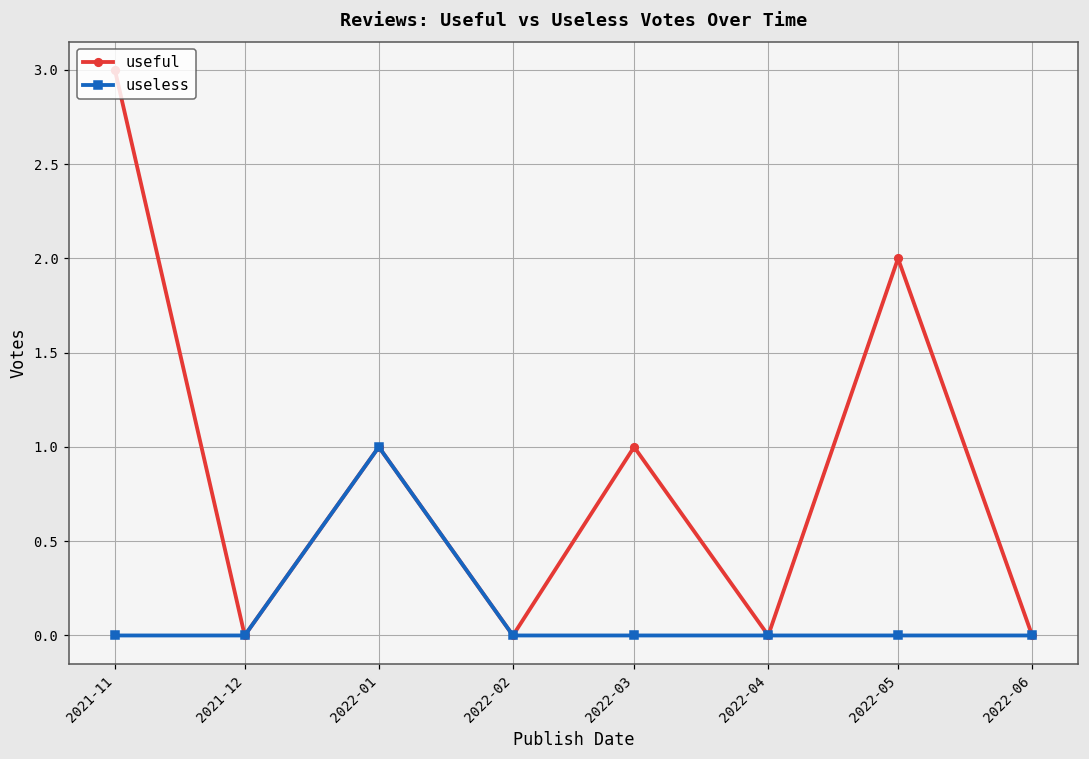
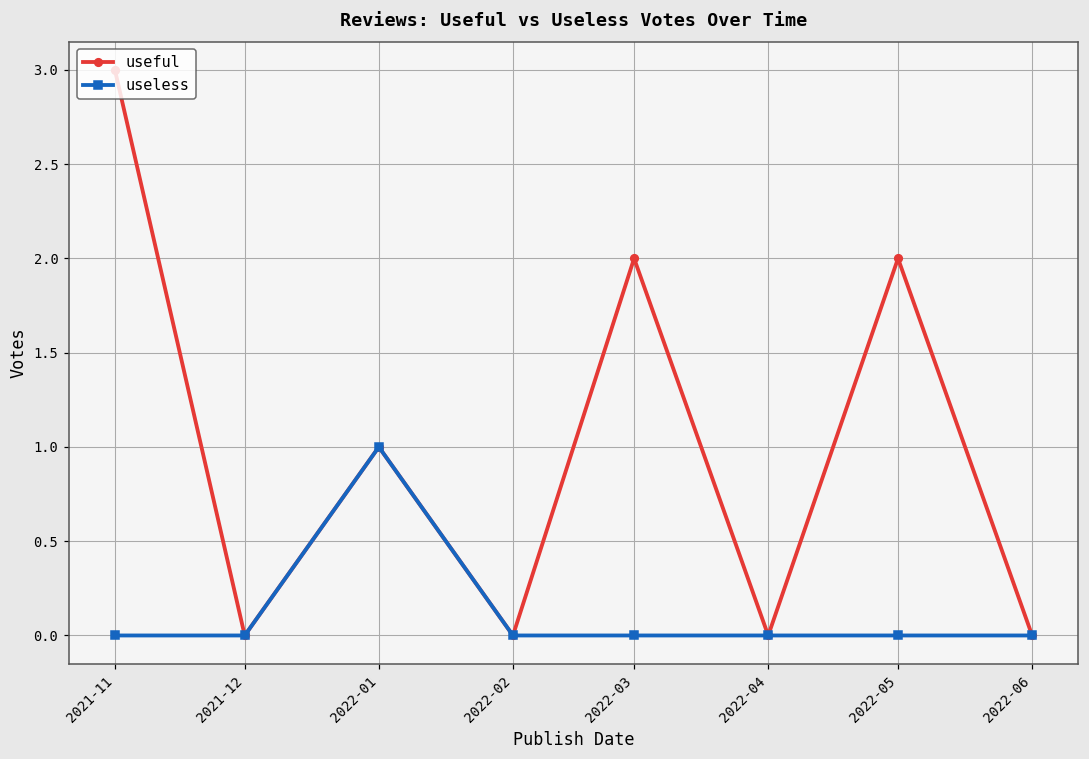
  {
    "useful": {
-     "2022-03": 1,
+     "2022-03": 2,
      "2022-05": 2
    },
    "useless": {
      "2021-11": 0,
      "2022-03": 0,
      "2022-05": 0
    }
  }
